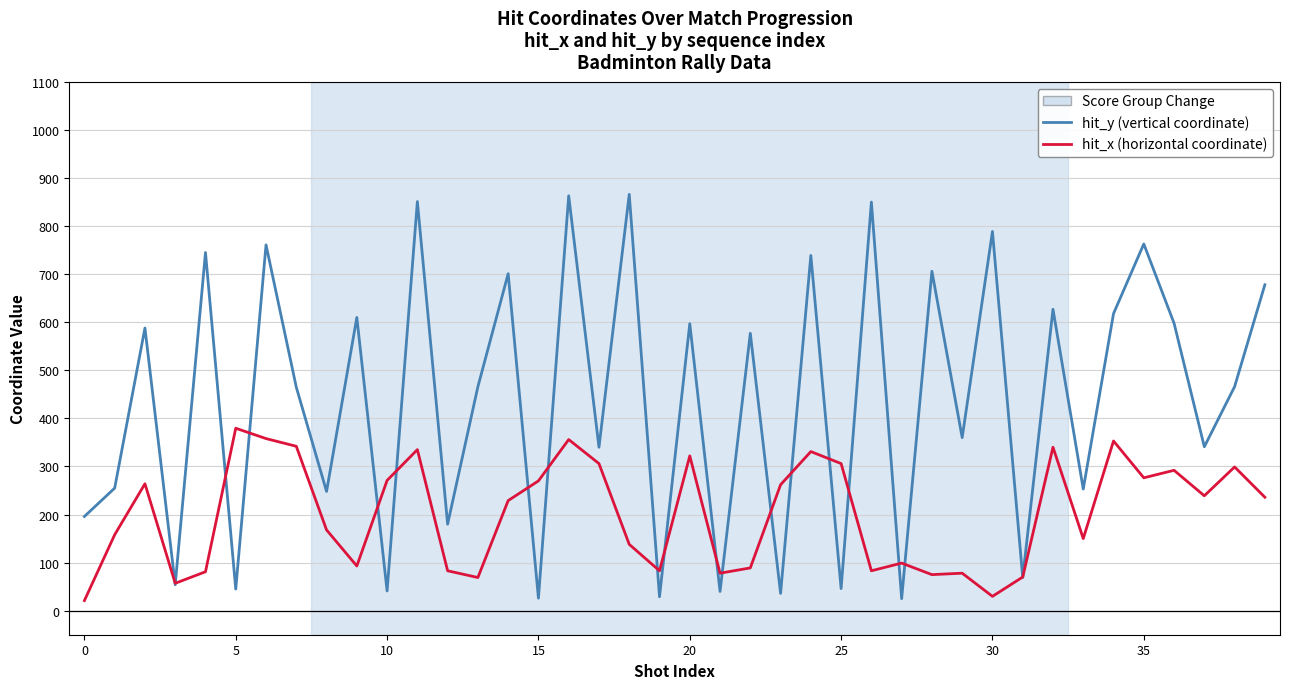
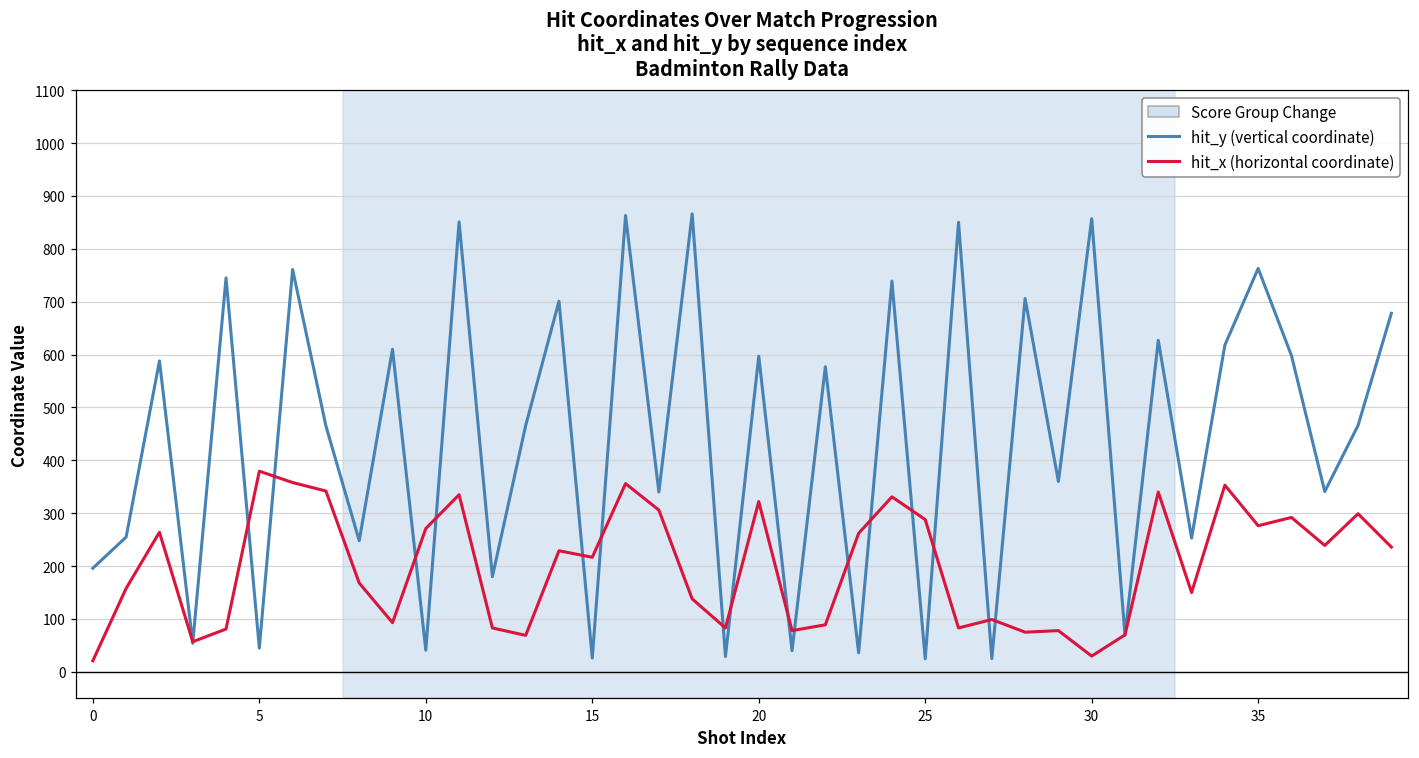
  {
    "hit_y (vertical coordinate)": {
      "0": 200,
      "5": 50,
      "10": 40,
      "15": 30,
      "20": 600,
-     "25": 50,
-     "30": 790,
+     "25": 20,
+     "30": 860,
      "35": 760
    },
    "hit_x (horizontal coordinate)": {
      "0": 20,
      "5": 380,
      "10": 270,
-     "15": 270,
+     "15": 220,
      "20": 320,
-     "25": 310,
+     "25": 290,
      "30": 30,
      "35": 280
    }
  }
